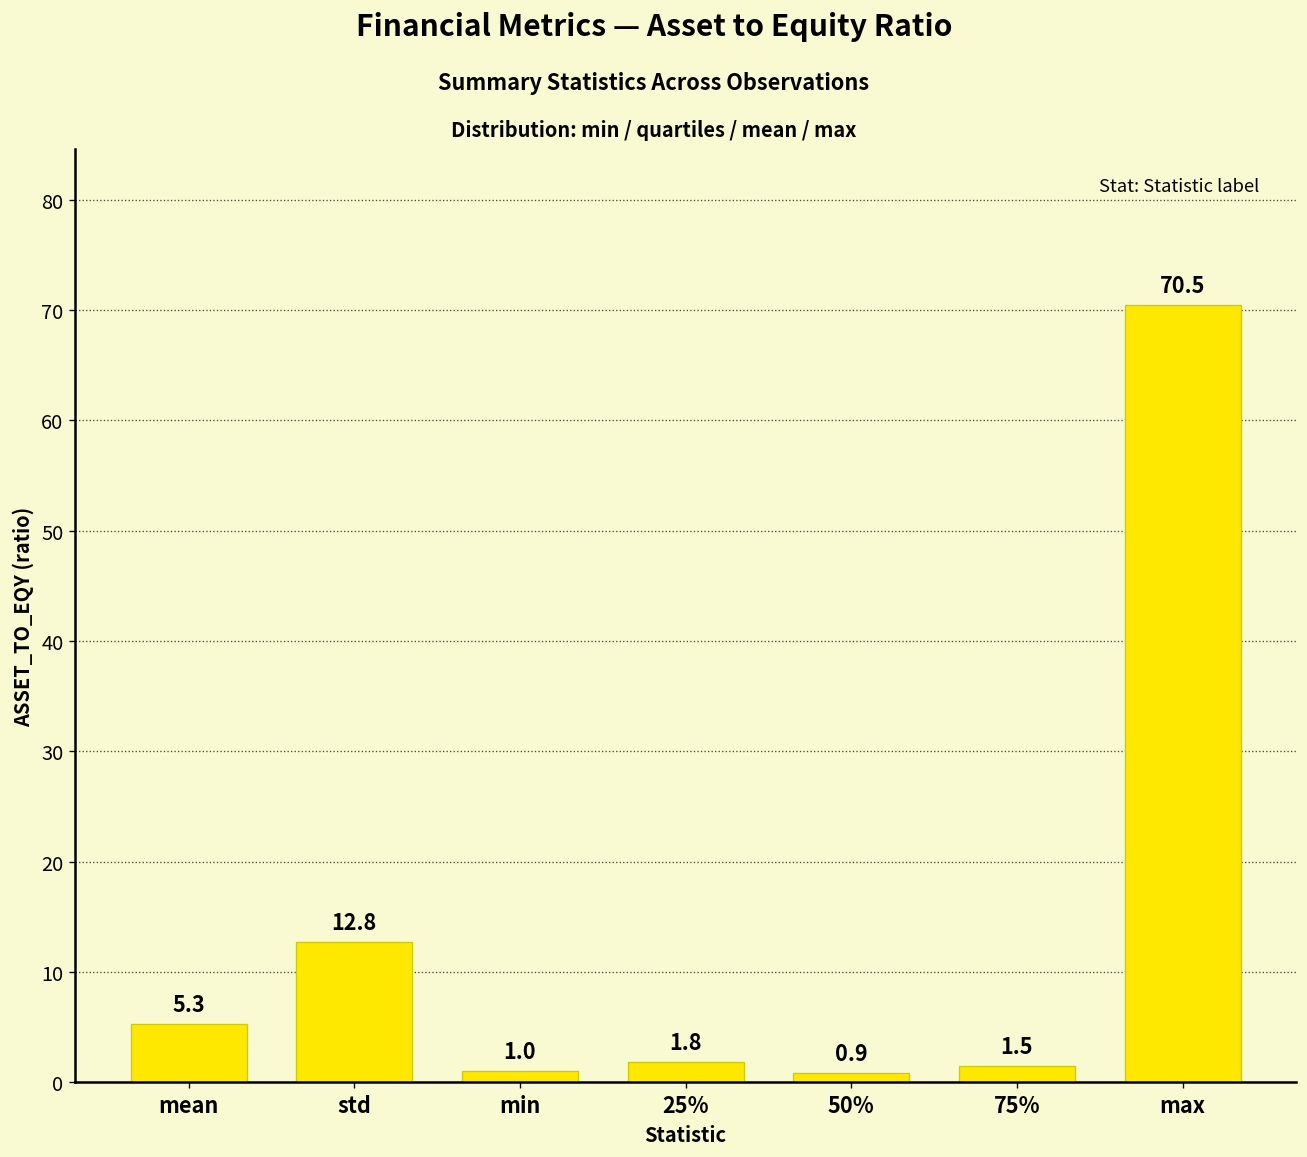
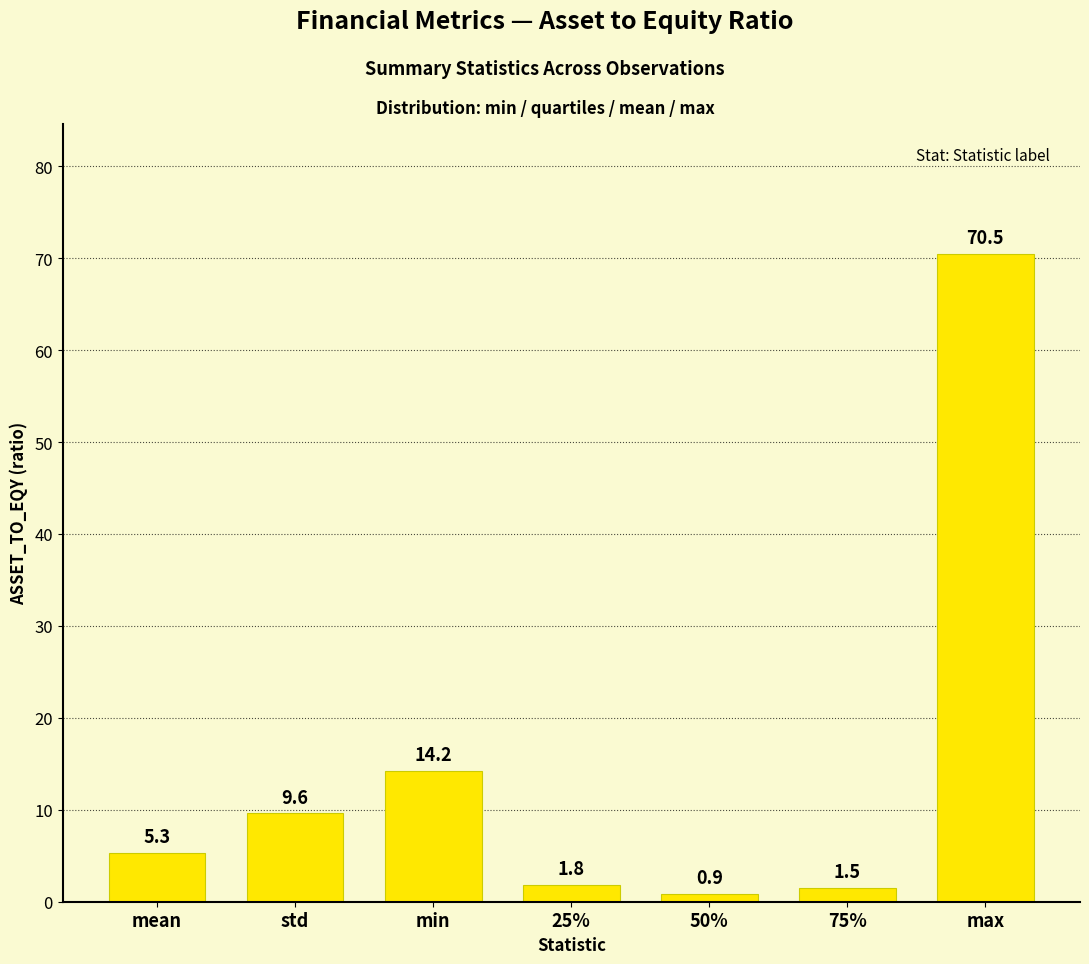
  {
    "mean": 5.3,
-   "std": 12.8,
-   "min": 1.0,
+   "std": 9.6,
+   "min": 14.2,
    "25%": 1.8,
    "50%": 0.9,
    "75%": 1.5,
    "max": 70.5
  }
